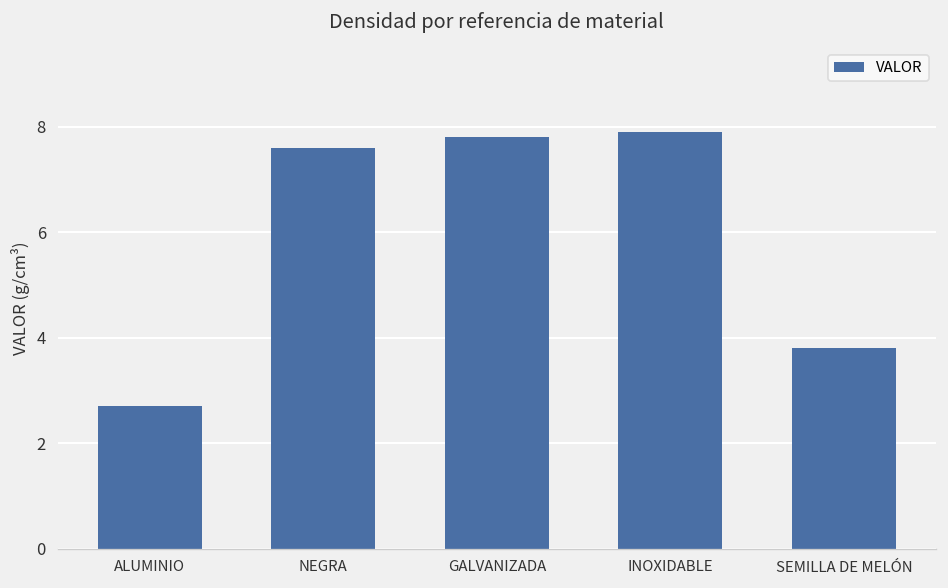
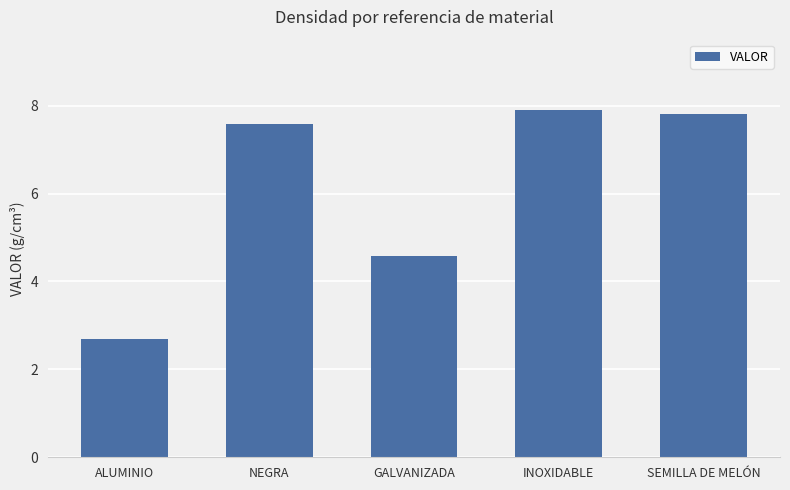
  {
    "ALUMINIO": 2.7,
    "NEGRA": 7.6,
-   "GALVANIZADA": 7.8,
+   "GALVANIZADA": 4.6,
    "INOXIDABLE": 7.9,
-   "SEMILLA DE MELÓN": 3.8
+   "SEMILLA DE MELÓN": 7.8
  }
